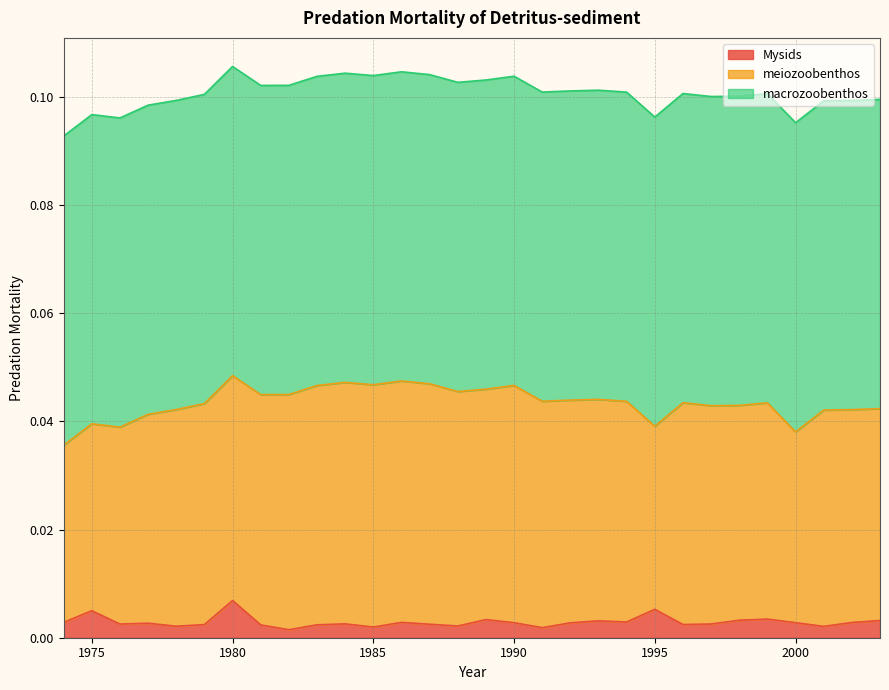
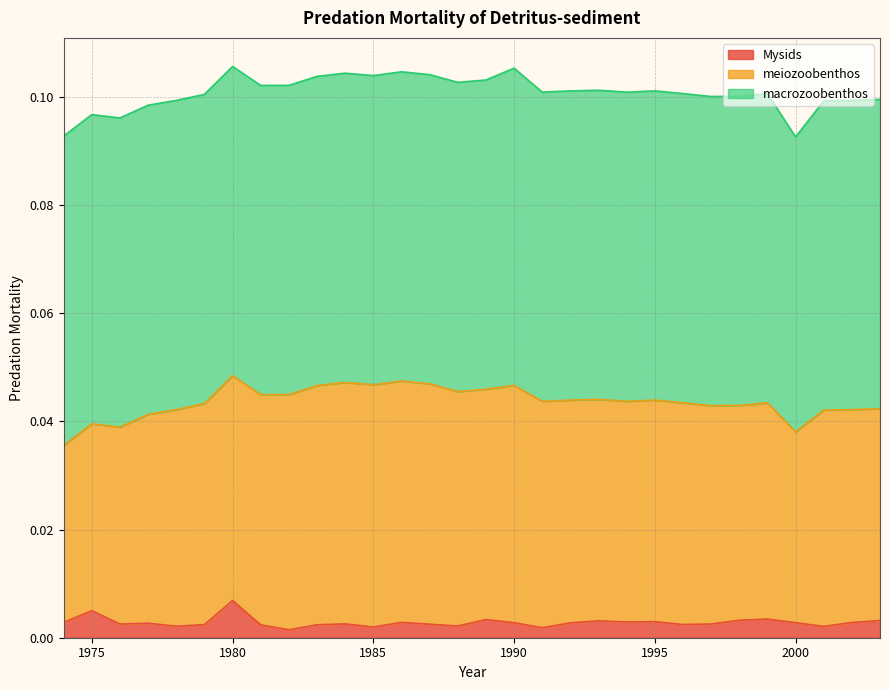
  {
    "Mysids": {
      "1975": 0.005,
      "1980": 0.007,
      "1985": 0.002,
      "1990": 0.003,
-     "1995": 0.005,
+     "1995": 0.003,
      "2000": 0.003
    },
    "meiozoobenthos": {
      "1975": 0.035,
      "1980": 0.042,
      "1985": 0.045,
      "1990": 0.044,
-     "1995": 0.034,
+     "1995": 0.041,
      "2000": 0.035
    },
    "macrozoobenthos": {
      "1975": 0.057,
      "1980": 0.057,
      "1985": 0.057,
-     "1990": 0.057,
+     "1990": 0.059,
      "1995": 0.057,
-     "2000": 0.057
+     "2000": 0.055
    }
  }
